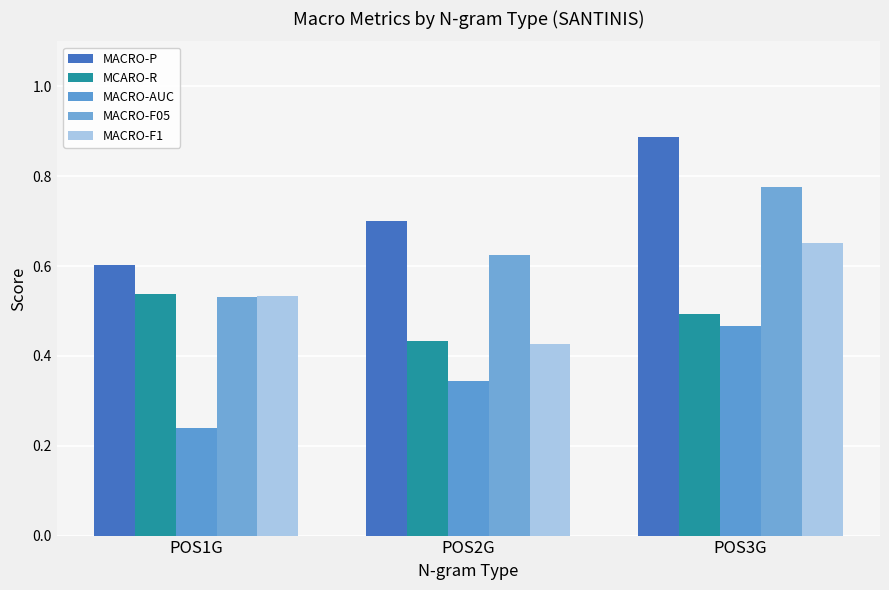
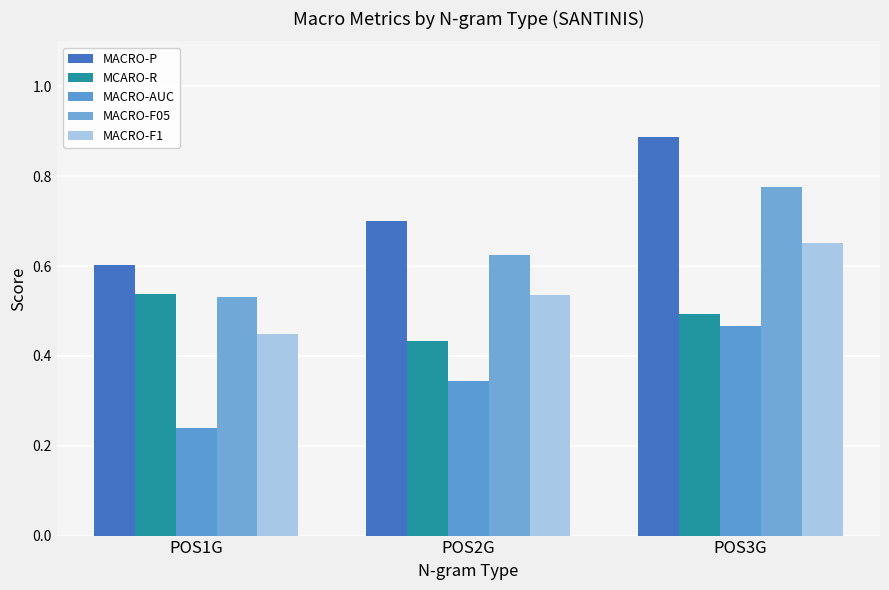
  {
    "MCARO-R": {
      "POS1G": 0.54,
      "POS2G": 0.43,
      "POS3G": 0.49
    },
    "MACRO-F1": {
-     "POS1G": 0.53,
-     "POS2G": 0.43,
+     "POS1G": 0.45,
+     "POS2G": 0.54,
      "POS3G": 0.65
    }
  }
